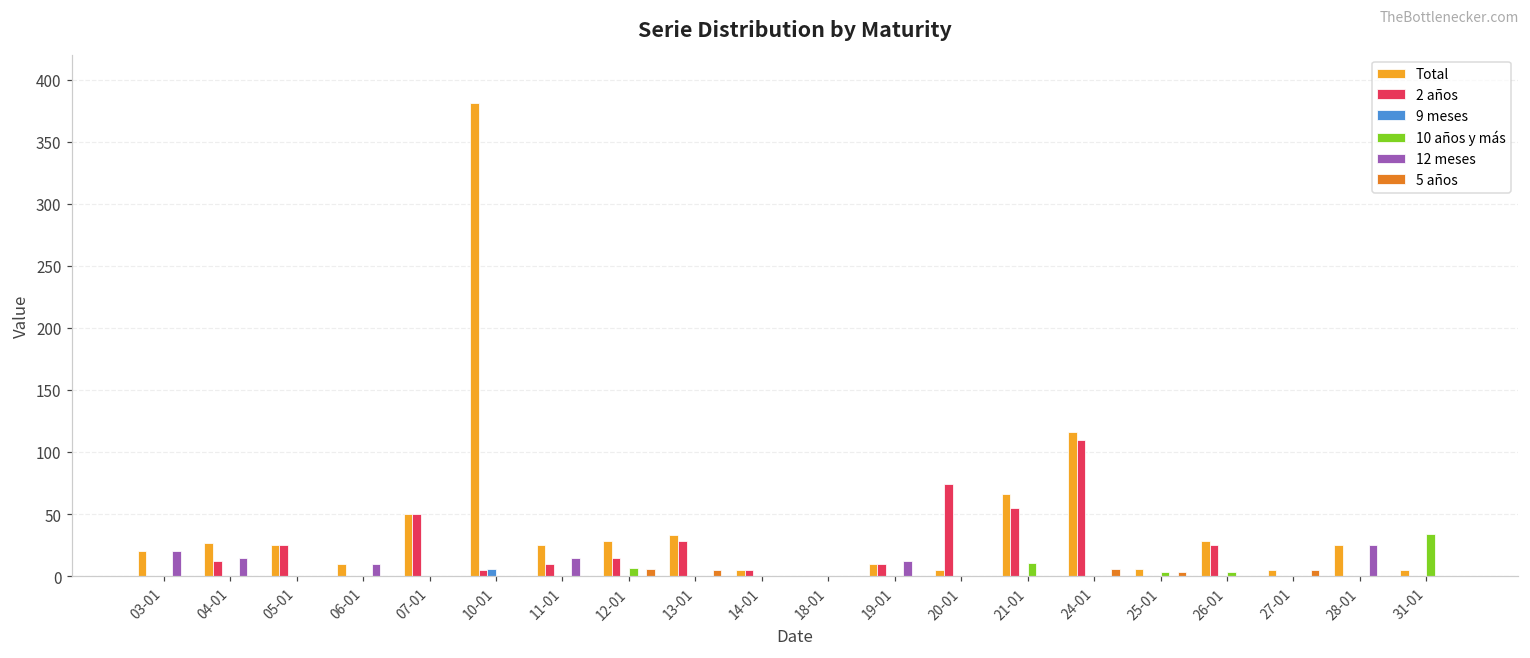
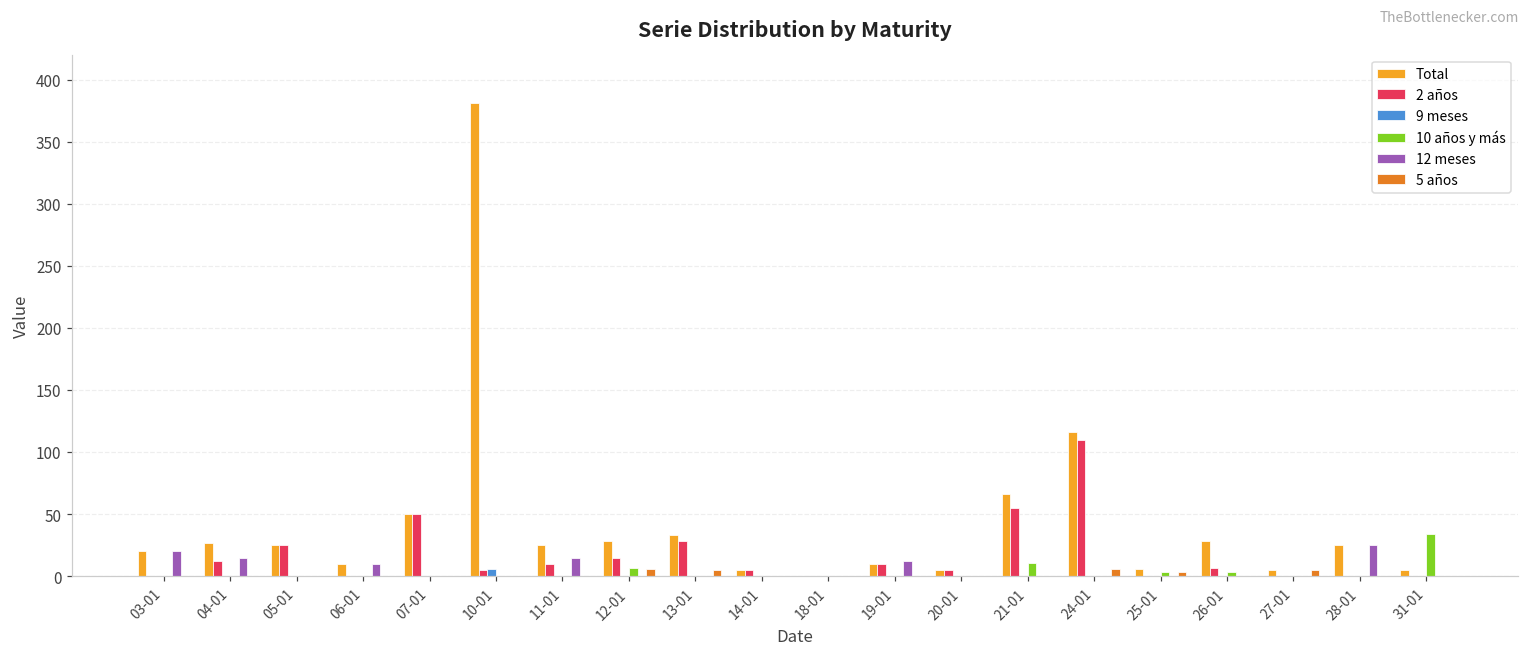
  {
    "2 años": {
      "03-01": 0,
      "04-01": 12,
      "05-01": 25,
      "06-01": 0,
      "07-01": 50,
      "10-01": 5,
      "11-01": 10,
      "12-01": 15,
      "13-01": 28,
      "14-01": 5,
      "18-01": 0,
      "19-01": 10,
-     "20-01": 74,
+     "20-01": 5,
      "21-01": 55,
      "24-01": 110,
      "25-01": 0,
-     "26-01": 25,
+     "26-01": 7,
      "27-01": 0,
      "28-01": 0,
      "31-01": 0
    },
    "9 meses": {
      "03-01": 0,
      "04-01": 0,
      "05-01": 0,
      "06-01": 0,
      "07-01": 0,
      "10-01": 6,
      "11-01": 0,
      "12-01": 0,
      "13-01": 0,
      "14-01": 0,
      "18-01": 0,
      "19-01": 0,
      "20-01": 0,
      "21-01": 0,
      "24-01": 0,
      "25-01": 0,
      "26-01": 0,
      "27-01": 0,
      "28-01": 0,
      "31-01": 0
    },
    "10 años y más": {
      "03-01": 0,
      "04-01": 0,
      "05-01": 0,
      "06-01": 0,
      "07-01": 0,
      "10-01": 0,
      "11-01": 0,
      "12-01": 7,
      "13-01": 0,
      "14-01": 0,
      "18-01": 0,
      "19-01": 0,
      "20-01": 0,
      "21-01": 11,
      "24-01": 0,
      "25-01": 3,
      "26-01": 3,
      "27-01": 0,
      "28-01": 0,
      "31-01": 34
    },
    "12 meses": {
      "03-01": 20,
      "04-01": 15,
      "05-01": 0,
      "06-01": 10,
      "07-01": 0,
      "10-01": 0,
      "11-01": 15,
      "12-01": 0,
      "13-01": 0,
      "14-01": 0,
      "18-01": 0,
      "19-01": 12,
      "20-01": 0,
      "21-01": 0,
      "24-01": 0,
      "25-01": 0,
      "26-01": 0,
      "27-01": 0,
      "28-01": 25,
      "31-01": 0
    }
  }
